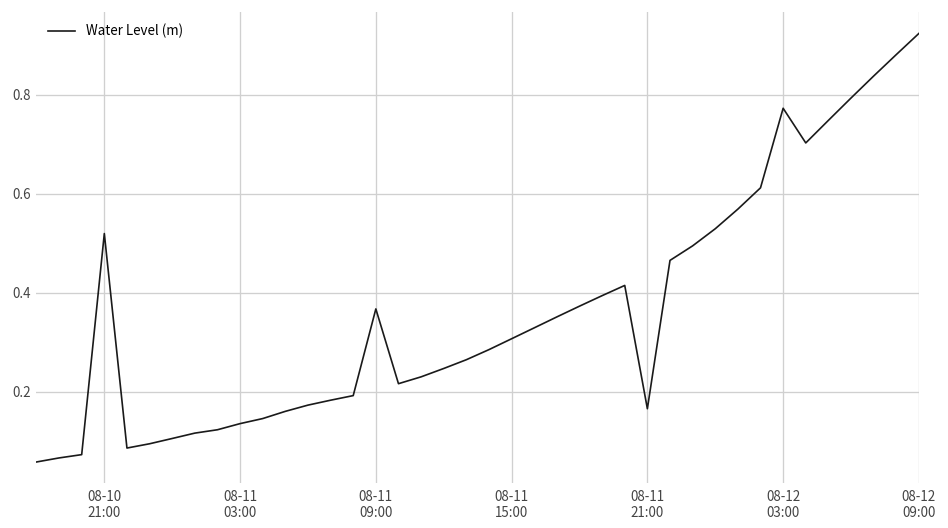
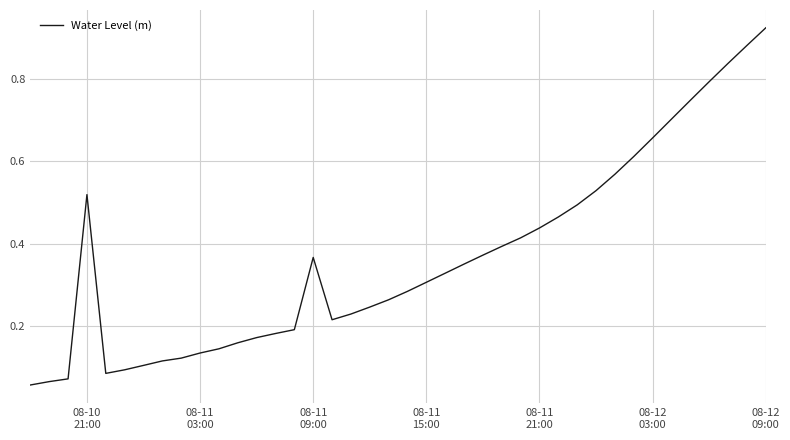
  {
    "08-10 21:00": 0.52,
    "08-11 03:00": 0.14,
    "08-11 09:00": 0.37,
    "08-11 15:00": 0.31,
-   "08-11 21:00": 0.17,
-   "08-12 03:00": 0.77,
+   "08-11 21:00": 0.44,
+   "08-12 03:00": 0.66,
    "08-12 09:00": 0.92
  }
